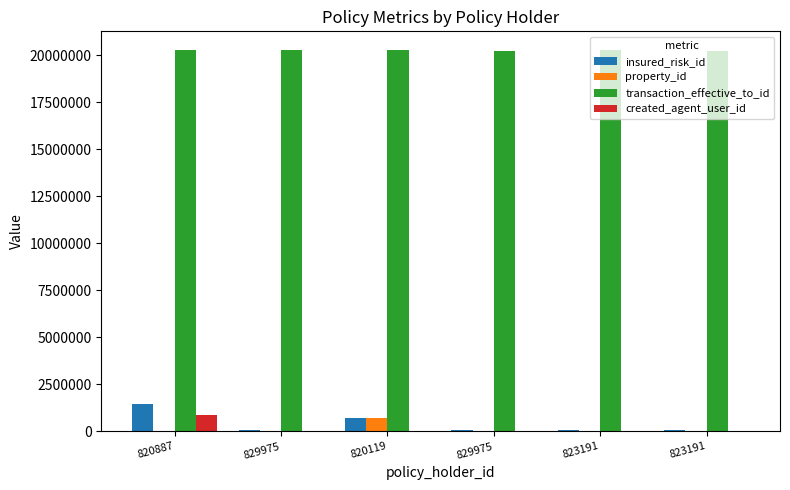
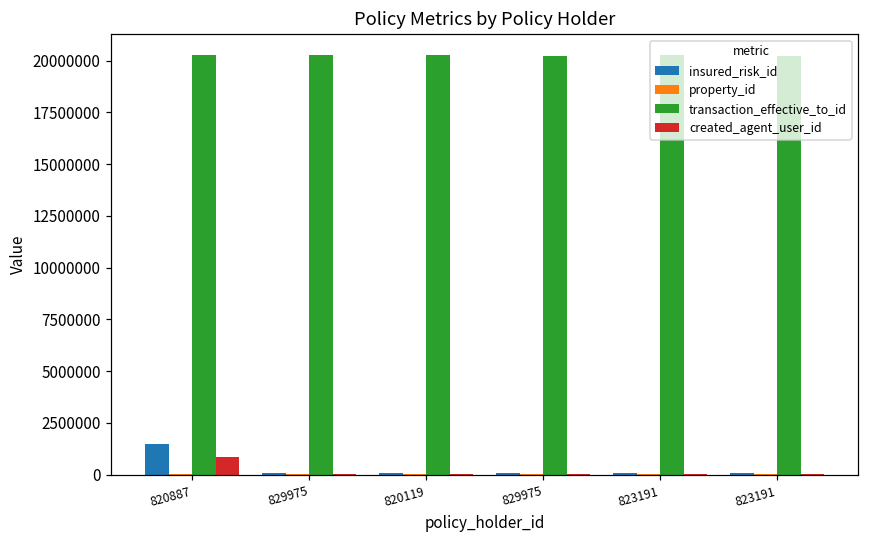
  {
    "insured_risk_id": {
      "820887": 1500000,
-     "820119": 700000
+     "820119": 100000
    },
    "property_id": {
-     "820119": 700000
+     "820119": 0
    },
    "transaction_effective_to_id": {
      "820887": 20300000,
      "820119": 20300000
    },
    "created_agent_user_id": {
      "820887": 800000
    }
  }
